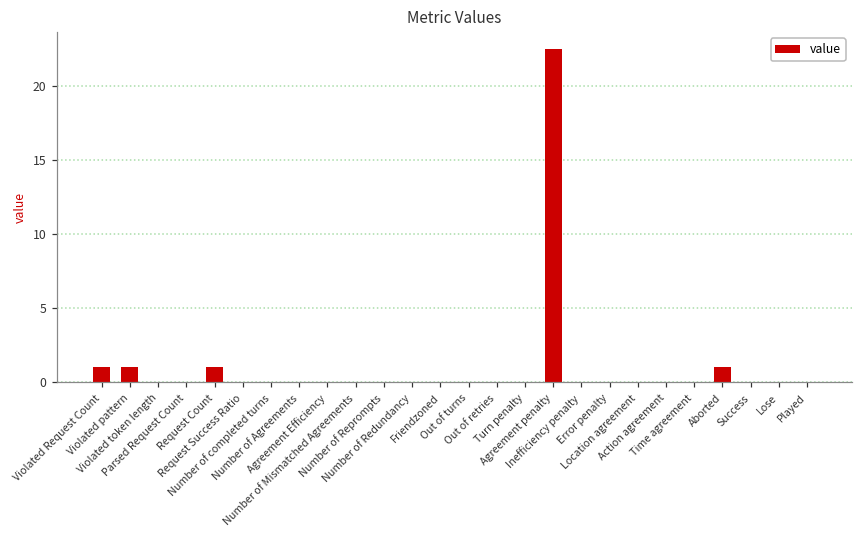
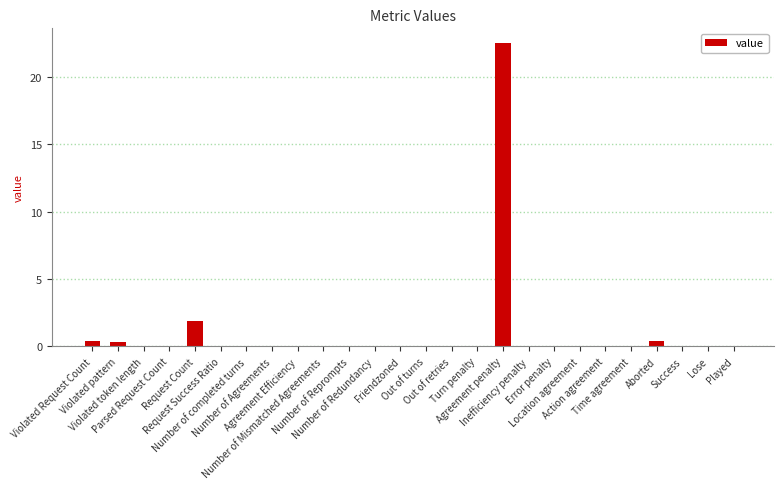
  {
-   "Violated Request Count": 1.0,
-   "Violated pattern": 1.0,
+   "Violated Request Count": 0.4,
+   "Violated pattern": 0.3,
    "Violated token length": 0.0,
    "Parsed Request Count": 0.0,
-   "Request Count": 1.0,
+   "Request Count": 1.9,
    "Request Success Ratio": 0.0,
    "Number of completed turns": 0.0,
    "Number of Agreements": 0.0,
    "Agreement Efficiency": 0.0,
    "Number of Mismatched Agreements": 0.0,
    "Number of Reprompts": 0.0,
    "Number of Redundancy": 0.0,
    "Friendzoned": 0.0,
    "Out of turns": 0.0,
    "Out of retries": 0.0,
    "Turn penalty": 0.0,
    "Agreement penalty": 22.5,
    "Inefficiency penalty": 0.0,
    "Error penalty": 0.0,
    "Location agreement": 0.0,
    "Action agreement": 0.0,
    "Time agreement": 0.0,
-   "Aborted": 1.0,
+   "Aborted": 0.4,
    "Success": 0.0,
    "Lose": 0.0,
    "Played": 0.0
  }
